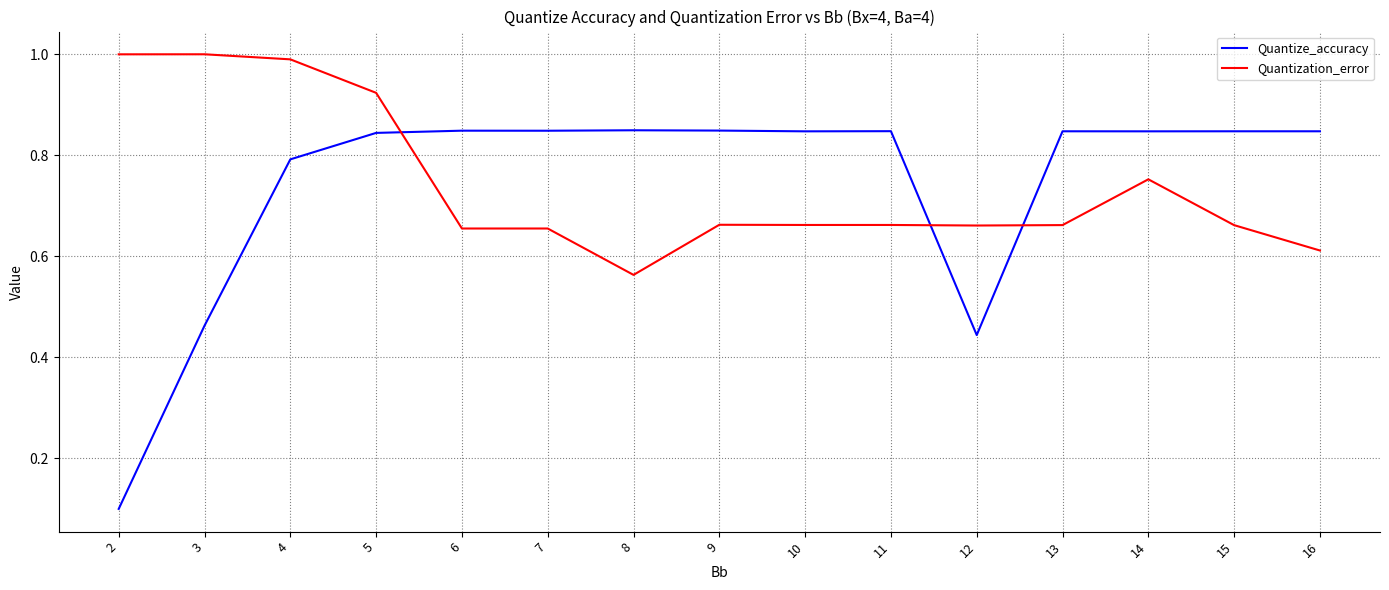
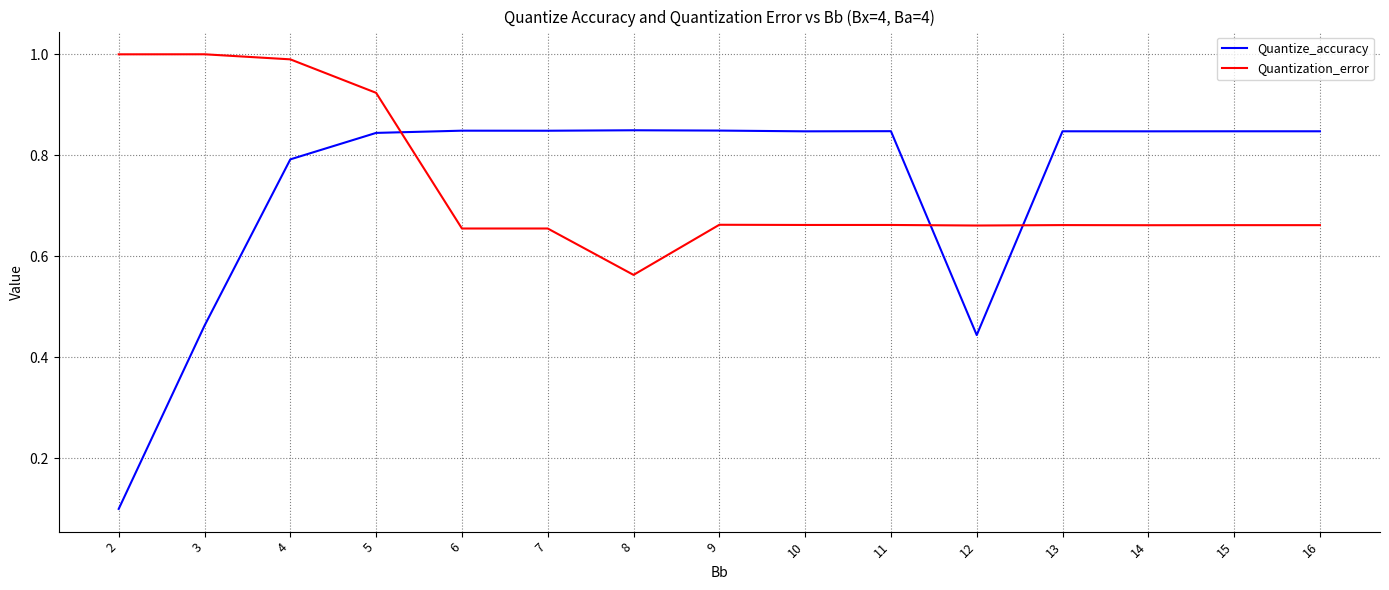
  {
    "Quantize_accuracy": {
      "2": 0.10,
      "3": 0.46,
      "4": 0.79,
      "5": 0.84,
      "6": 0.85,
      "7": 0.85,
      "8": 0.85,
      "9": 0.85,
      "10": 0.85,
      "11": 0.85,
      "12": 0.44,
      "13": 0.85,
      "14": 0.85,
      "15": 0.85,
      "16": 0.85
    },
    "Quantization_error": {
      "2": 1.00,
      "3": 1.00,
      "4": 0.99,
      "5": 0.92,
      "6": 0.66,
      "7": 0.65,
      "8": 0.56,
      "9": 0.66,
      "10": 0.66,
      "11": 0.66,
      "12": 0.66,
      "13": 0.66,
-     "14": 0.75,
+     "14": 0.66,
      "15": 0.66,
-     "16": 0.61
+     "16": 0.66
    }
  }
